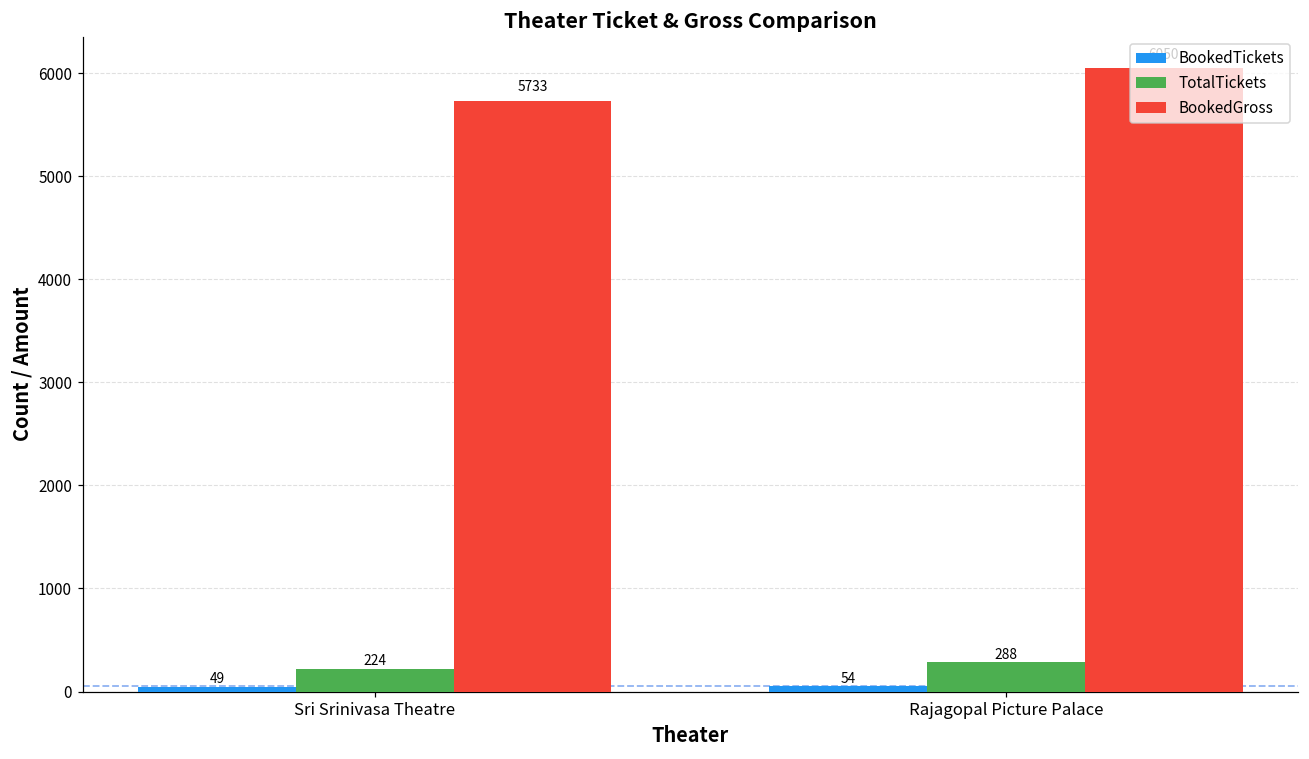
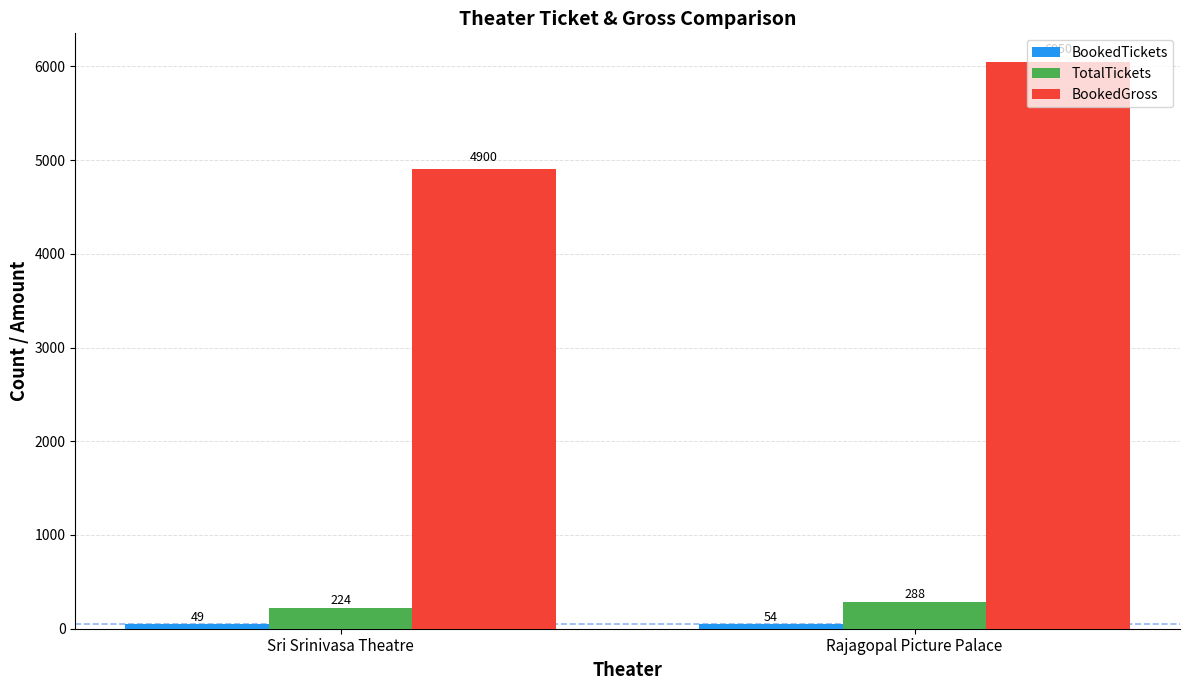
  {
    "BookedTickets": {
      "Sri Srinivasa Theatre": 49,
      "Rajagopal Picture Palace": 54
    },
    "TotalTickets": {
      "Sri Srinivasa Theatre": 224,
      "Rajagopal Picture Palace": 288
    },
    "BookedGross": {
-     "Sri Srinivasa Theatre": 5733
+     "Sri Srinivasa Theatre": 4900
    }
  }
